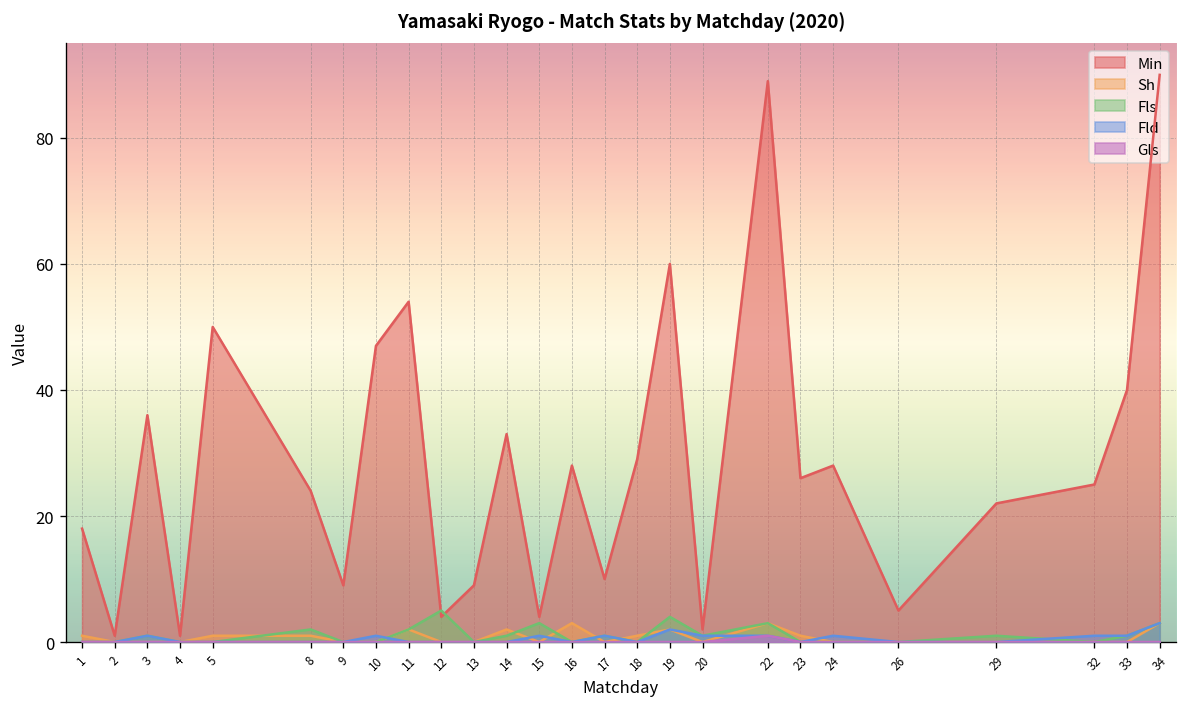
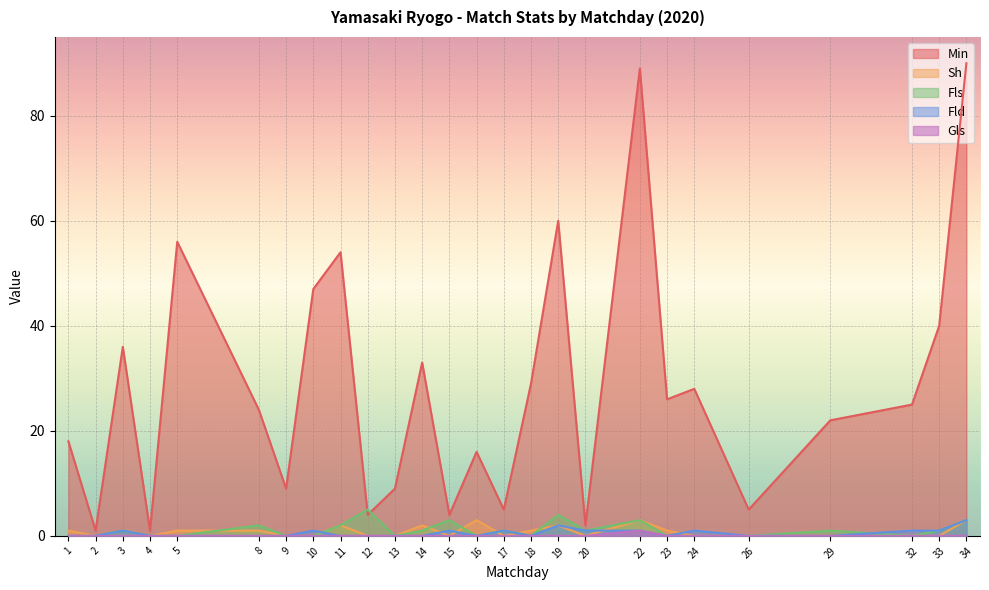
  {
    "Min": {
      "1": 18,
      "2": 1,
      "3": 36,
      "4": 1,
-     "5": 50,
+     "5": 56,
      "8": 24,
      "9": 9,
      "10": 47,
      "11": 54,
      "12": 4,
      "13": 9,
      "14": 33,
      "15": 4,
-     "16": 28,
-     "17": 10,
+     "16": 16,
+     "17": 5,
      "18": 29,
      "19": 60,
      "20": 2,
      "22": 89,
      "23": 26,
      "24": 28,
      "26": 5,
      "29": 22,
      "32": 25,
      "33": 40
    },
    "Sh": {
      "1": 1,
      "5": 1,
      "8": 1,
      "14": 2,
      "16": 3,
      "18": 1,
      "23": 1
    },
    "Fls": {
      "8": 2,
      "12": 5,
      "14": 1,
      "15": 3,
      "19": 4,
      "29": 1
    },
    "Fld": {
      "10": 1,
      "15": 1,
      "24": 1,
      "32": 1
    },
    "Gls": {
      "19": 0,
      "34": 0
    }
  }
